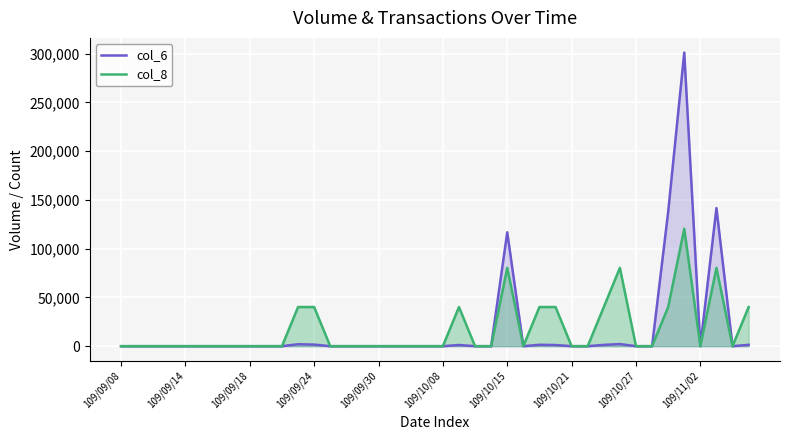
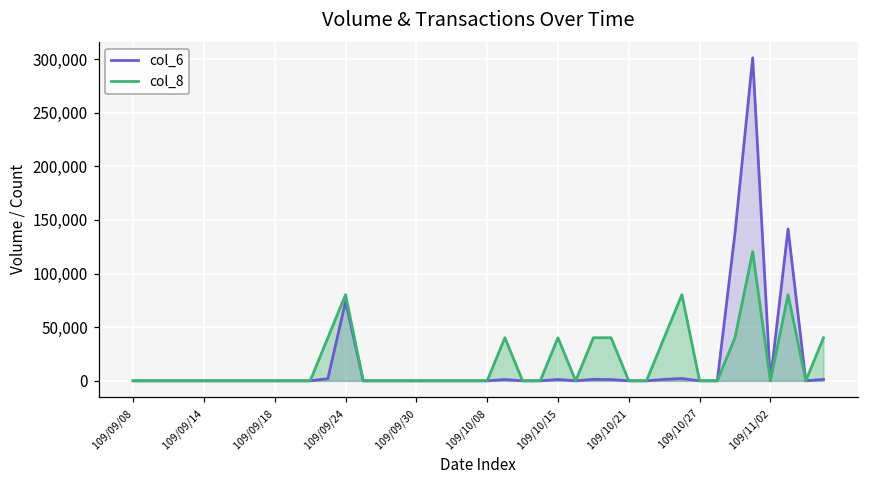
  {
    "col_6": {
-     "109/09/24": "0",
-     "109/10/15": "120,000"
+     "109/09/24": "70,000",
+     "109/10/15": "0"
    },
    "col_8": {
-     "109/09/24": "40,000",
-     "109/10/15": "80,000"
+     "109/09/24": "80,000",
+     "109/10/15": "40,000"
    }
  }
